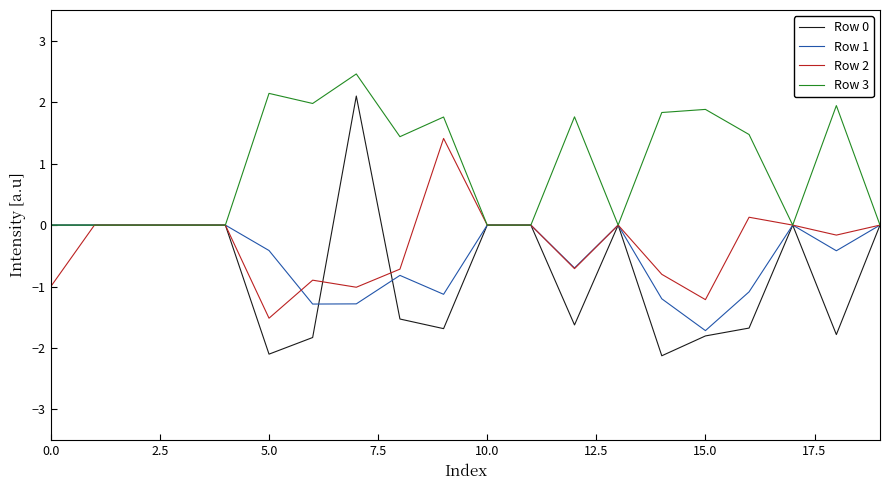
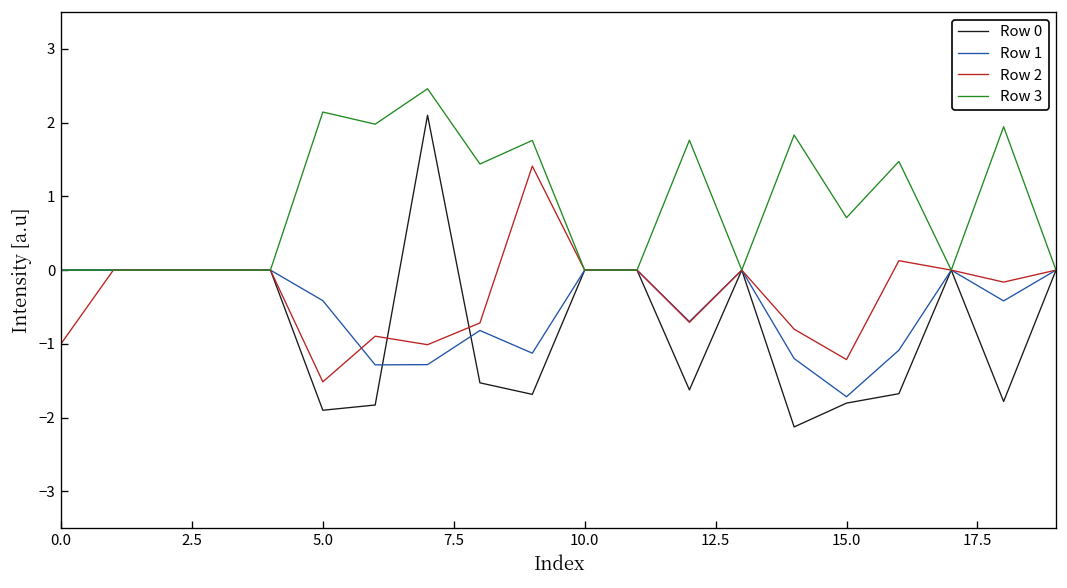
  {
    "Row 0": {
-     "5.0": -2.1,
+     "5.0": -1.9,
      "15.0": -1.8
    },
    "Row 1": {
      "5.0": -0.4,
      "15.0": -1.7
    },
    "Row 2": {
      "0.0": -1.0,
      "5.0": -1.5,
      "15.0": -1.2
    },
    "Row 3": {
      "5.0": 2.1,
-     "15.0": 1.9
+     "15.0": 0.7
    }
  }
